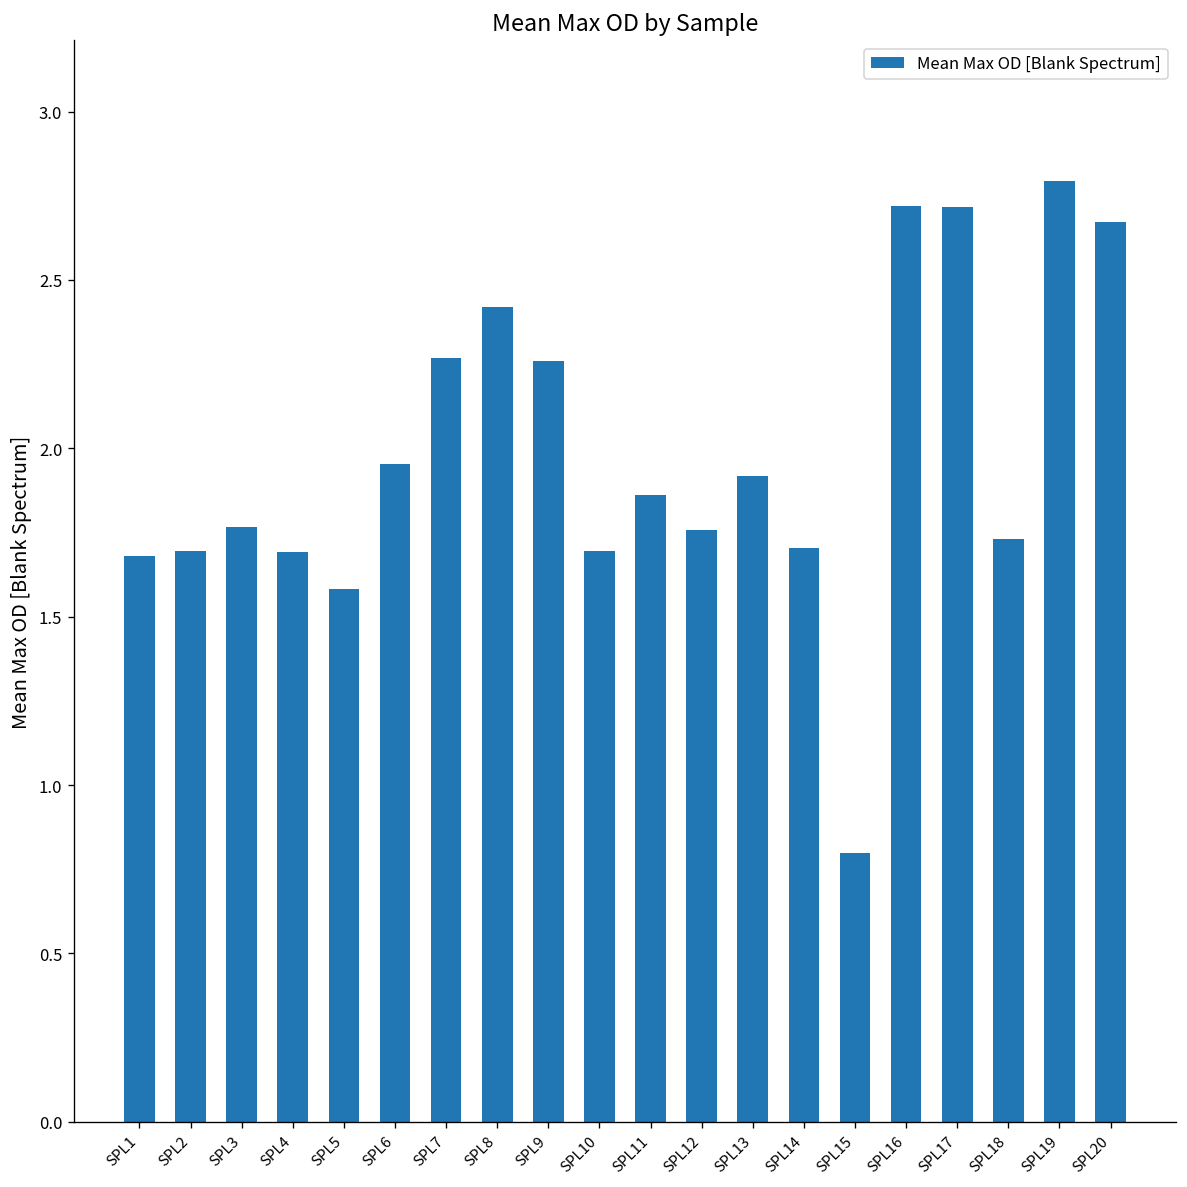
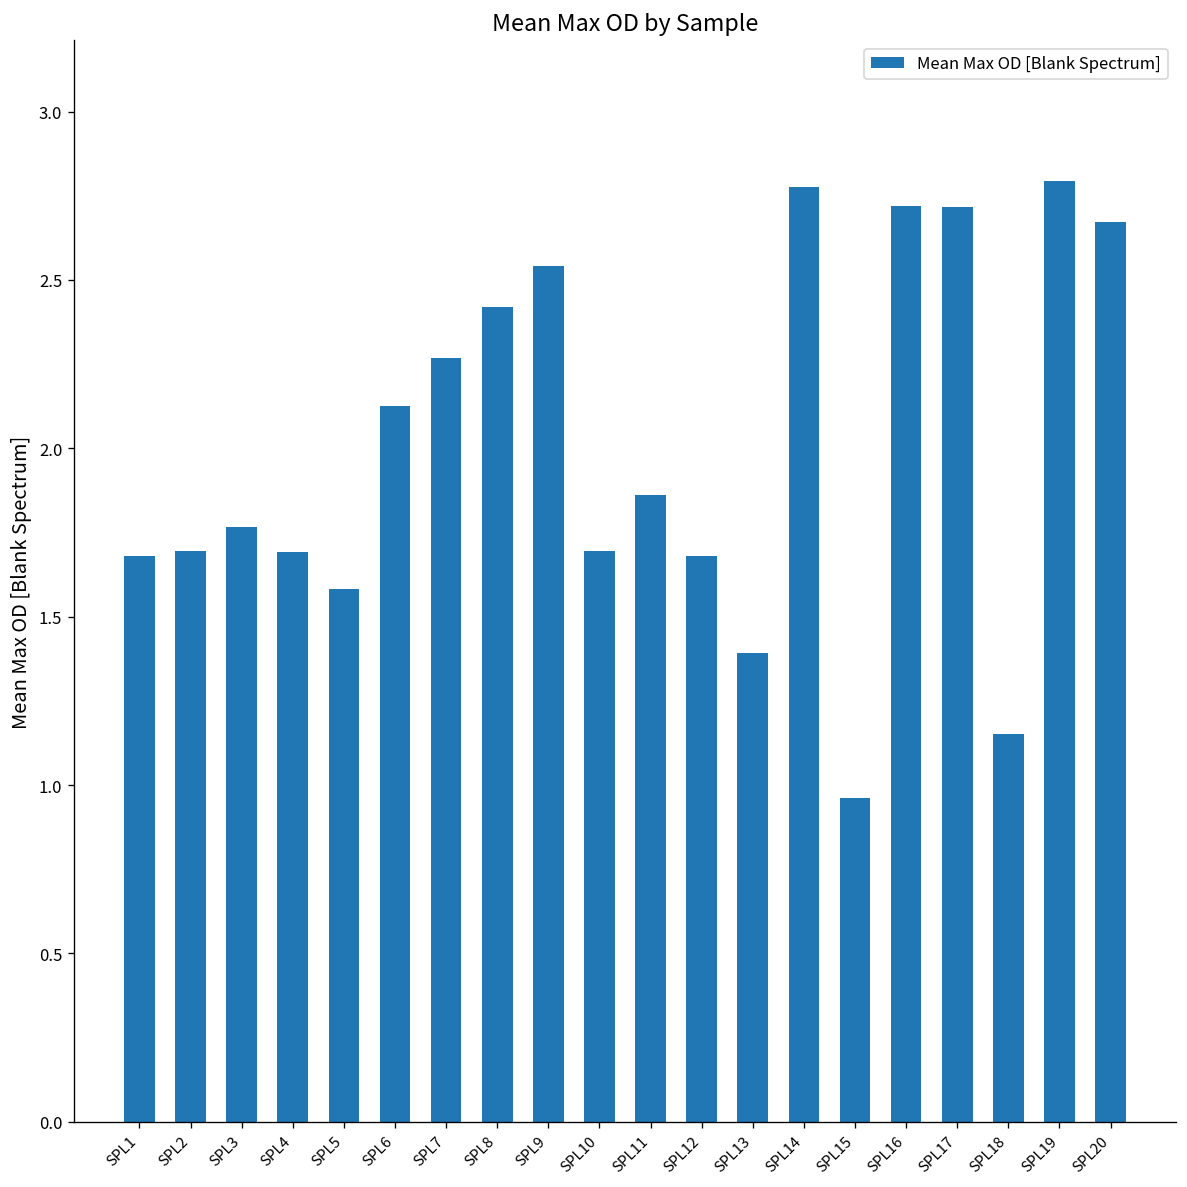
  {
    "SPL1": 1.68,
    "SPL2": 1.70,
    "SPL3": 1.77,
    "SPL4": 1.69,
    "SPL5": 1.58,
-   "SPL6": 1.95,
+   "SPL6": 2.13,
    "SPL7": 2.27,
    "SPL8": 2.42,
-   "SPL9": 2.26,
+   "SPL9": 2.54,
    "SPL10": 1.69,
    "SPL11": 1.86,
-   "SPL12": 1.76,
-   "SPL13": 1.92,
-   "SPL14": 1.70,
-   "SPL15": 0.80,
+   "SPL12": 1.68,
+   "SPL13": 1.39,
+   "SPL14": 2.78,
+   "SPL15": 0.96,
    "SPL16": 2.72,
    "SPL17": 2.72,
-   "SPL18": 1.73,
+   "SPL18": 1.15,
    "SPL19": 2.79,
    "SPL20": 2.67
  }
